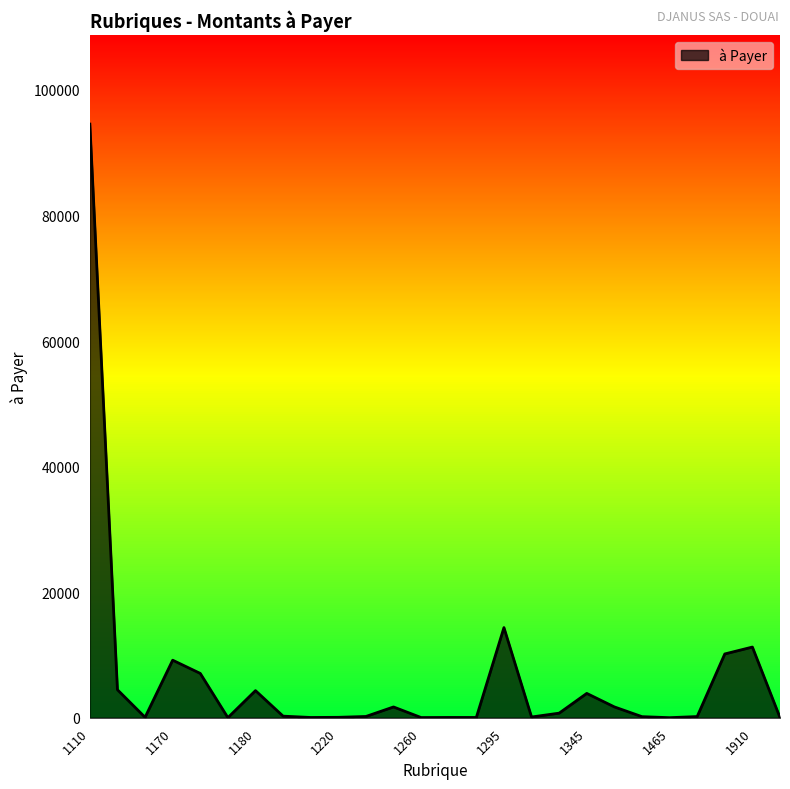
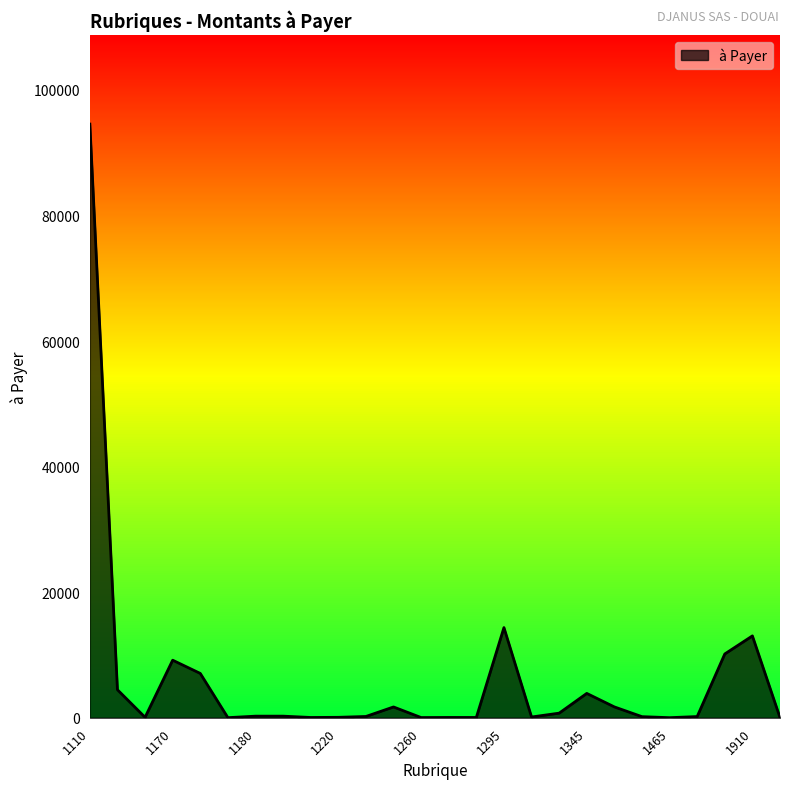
  {
    "1110": 95000,
    "1170": 9000,
-   "1180": 4000,
+   "1180": 0,
    "1220": 0,
    "1260": 0,
    "1295": 14000,
    "1345": 4000,
    "1465": 0,
-   "1910": 11000
+   "1910": 13000
  }
